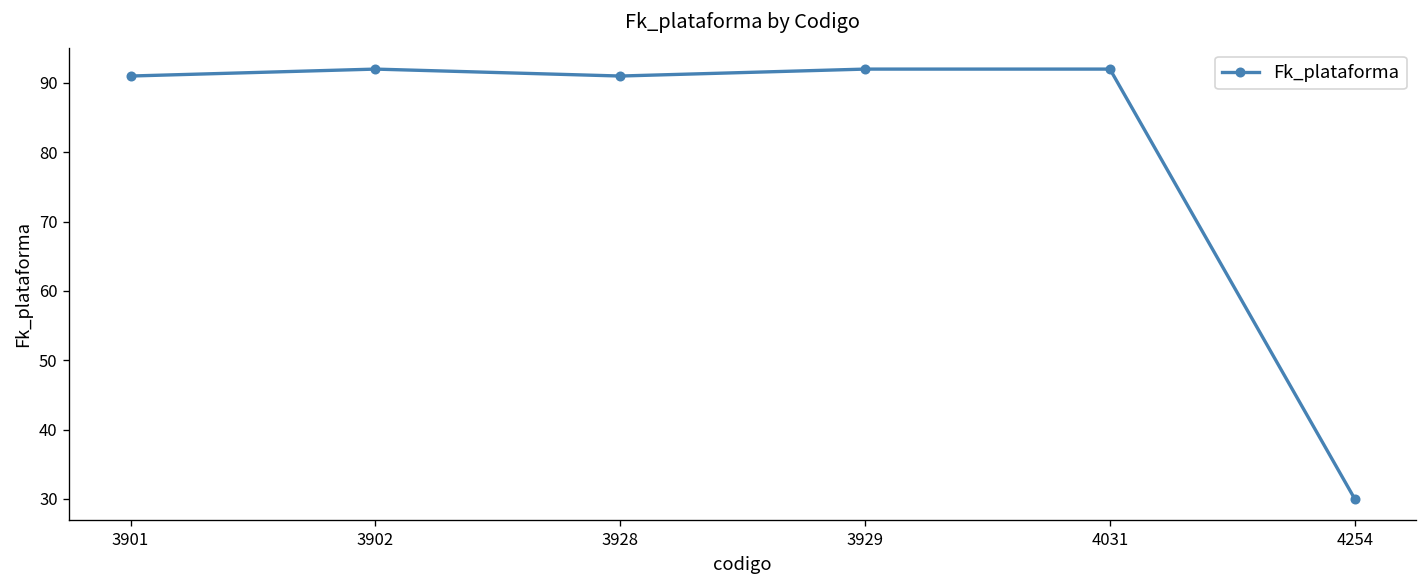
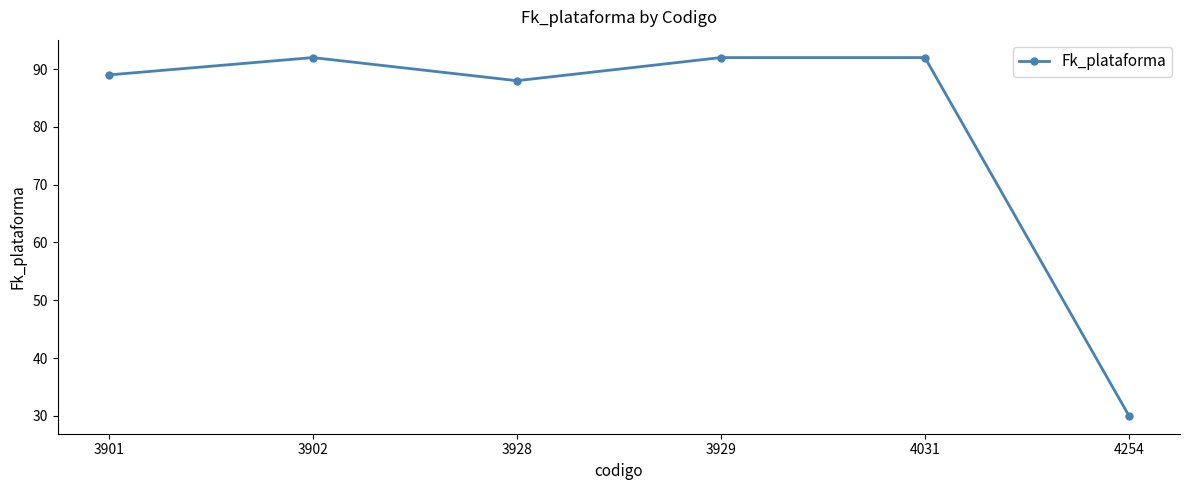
  {
-   "3901": 91,
+   "3901": 89,
    "3902": 92,
-   "3928": 91,
+   "3928": 88,
    "3929": 92,
    "4031": 92,
    "4254": 30
  }
